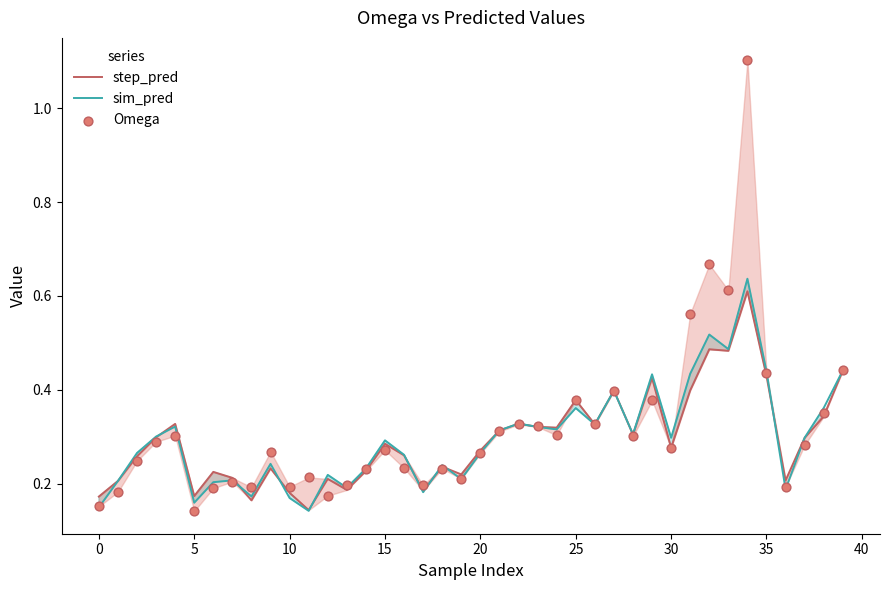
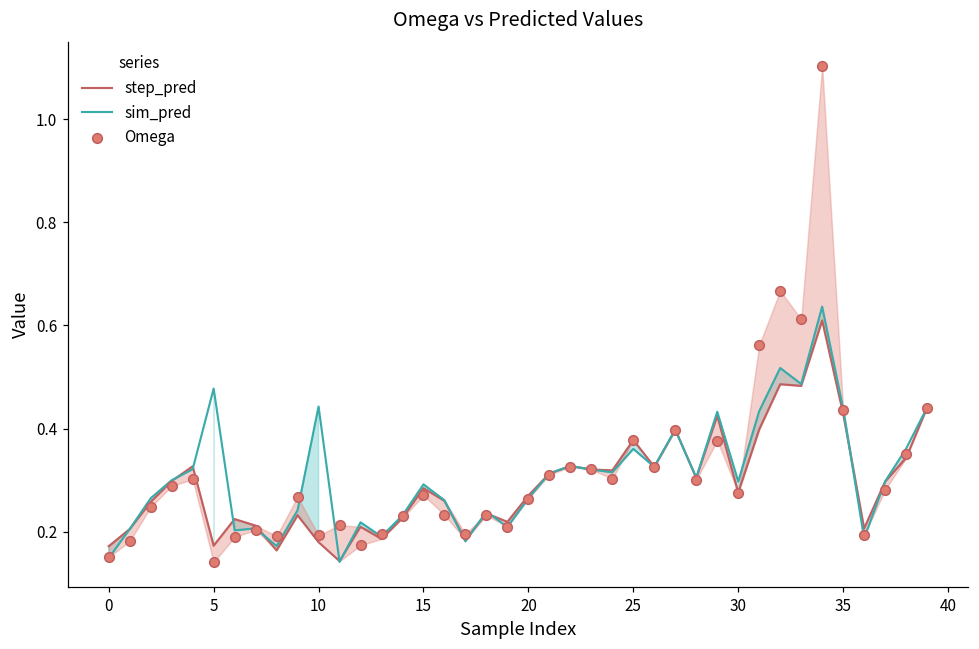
  {
    "sim_pred": {
-     "5": 0.16,
-     "10": 0.17,
+     "5": 0.48,
+     "10": 0.44,
      "15": 0.29,
      "25": 0.36,
      "30": 0.30
    }
  }
